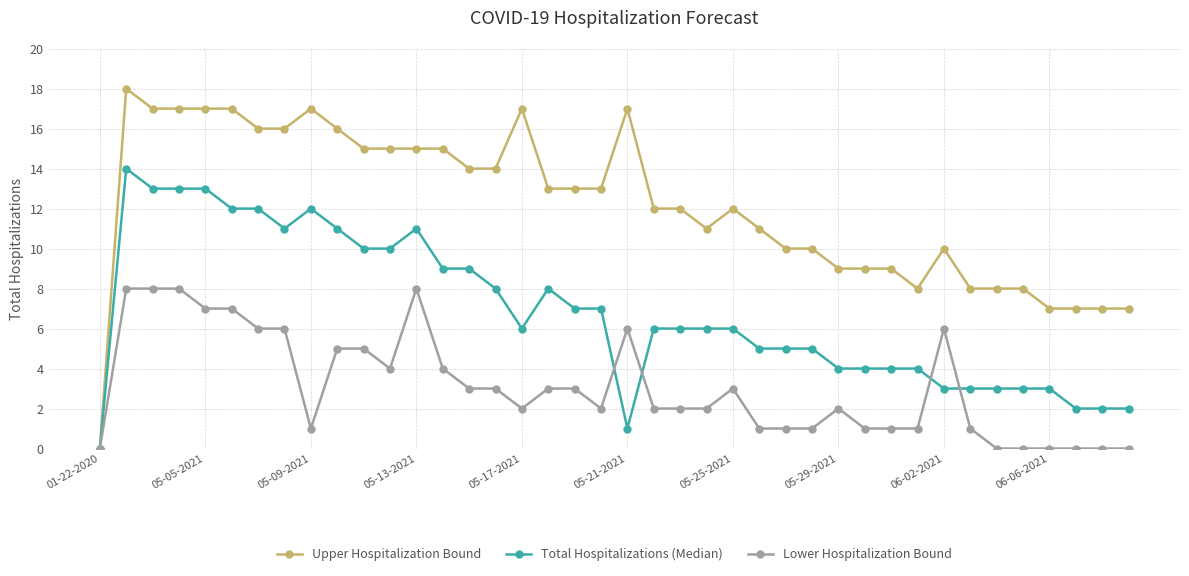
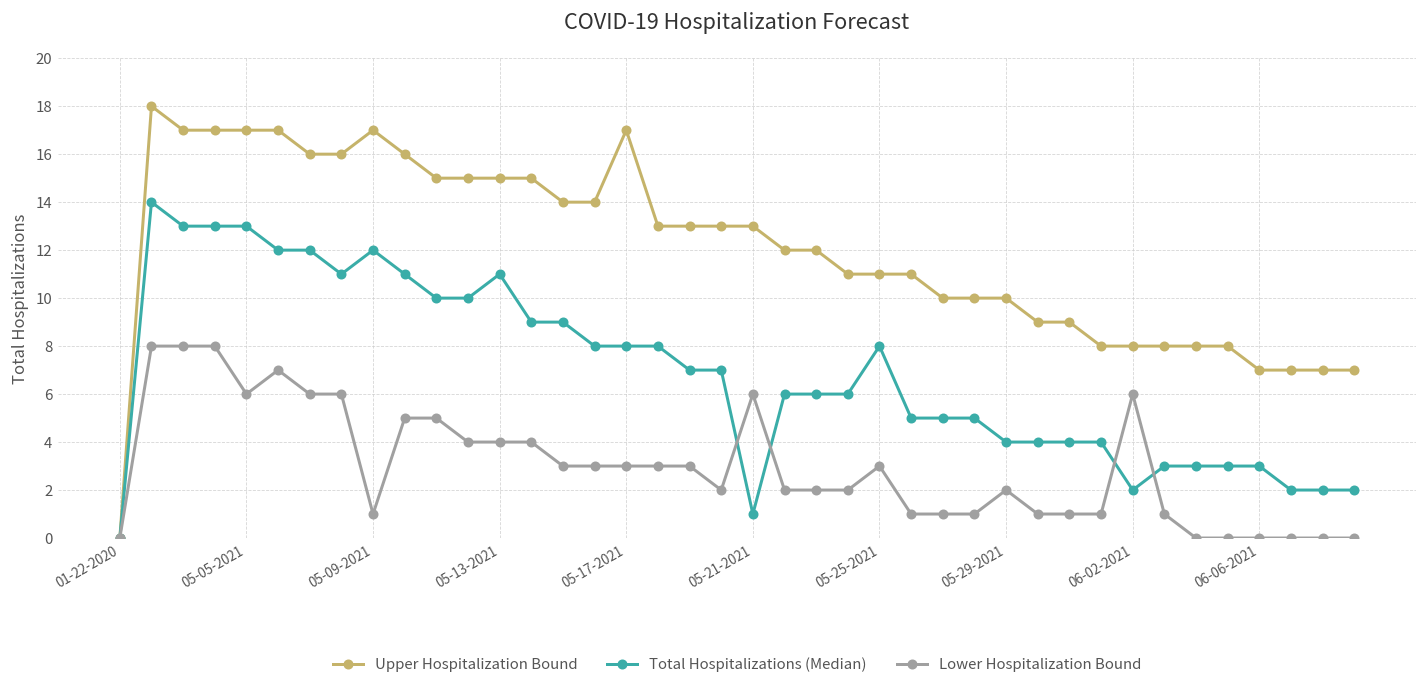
  {
    "Upper Hospitalization Bound": {
      "05-05-2021": 17,
      "05-09-2021": 17,
      "05-13-2021": 15,
      "05-17-2021": 17,
-     "05-21-2021": 17,
-     "05-25-2021": 12,
-     "05-29-2021": 9,
-     "06-02-2021": 10,
+     "05-21-2021": 13,
+     "05-25-2021": 11,
+     "05-29-2021": 10,
+     "06-02-2021": 8,
      "06-06-2021": 7
    },
    "Total Hospitalizations (Median)": {
      "05-05-2021": 13,
      "05-09-2021": 12,
      "05-13-2021": 11,
-     "05-17-2021": 6,
+     "05-17-2021": 8,
      "05-21-2021": 1,
-     "05-25-2021": 6,
+     "05-25-2021": 8,
      "05-29-2021": 4,
-     "06-02-2021": 3,
+     "06-02-2021": 2,
      "06-06-2021": 3
    },
    "Lower Hospitalization Bound": {
-     "05-05-2021": 7,
+     "05-05-2021": 6,
      "05-09-2021": 1,
-     "05-13-2021": 8,
-     "05-17-2021": 2,
+     "05-13-2021": 4,
+     "05-17-2021": 3,
      "05-21-2021": 6,
      "05-25-2021": 3,
      "05-29-2021": 2,
      "06-02-2021": 6,
      "06-06-2021": 0
    }
  }
